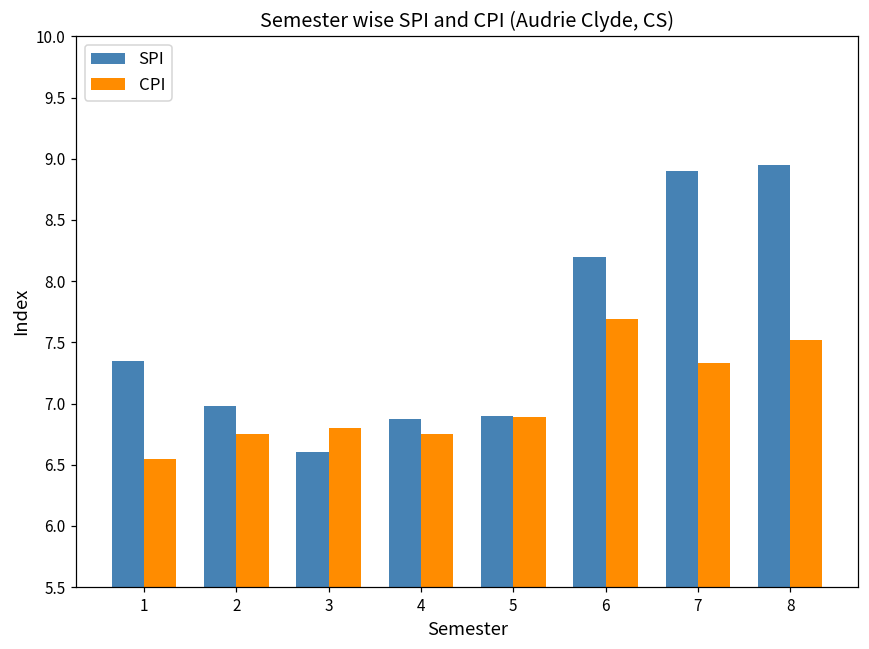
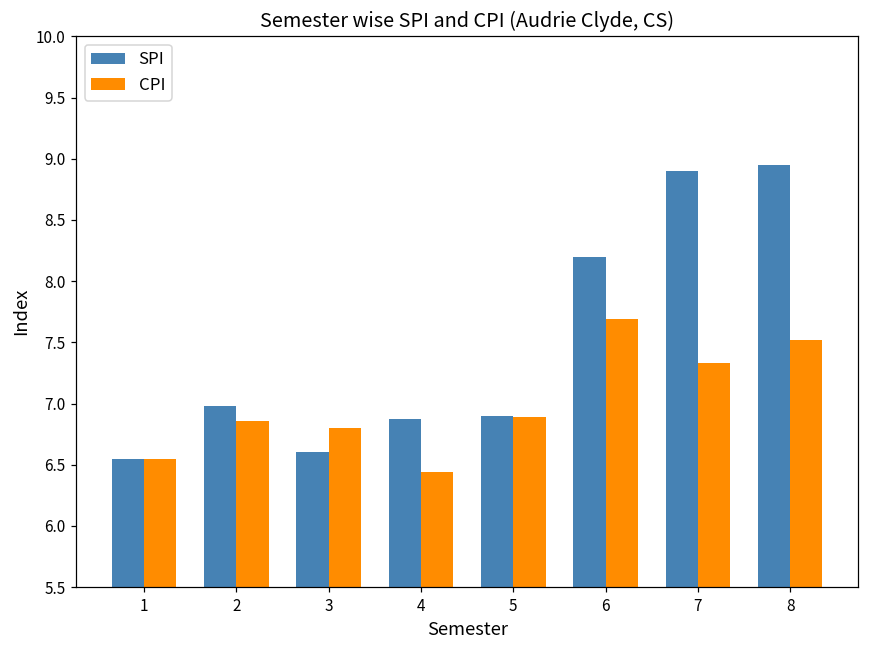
  {
    "SPI": {
-     "1": 7.35,
+     "1": 6.55,
      "2": 6.98,
      "3": 6.60,
      "4": 6.87,
      "5": 6.90,
      "6": 8.20,
      "7": 8.90,
      "8": 8.95
    },
    "CPI": {
      "1": 6.55,
-     "2": 6.75,
+     "2": 6.86,
      "3": 6.80,
-     "4": 6.75,
+     "4": 6.44,
      "5": 6.89,
      "6": 7.69,
      "7": 7.33,
      "8": 7.52
    }
  }
